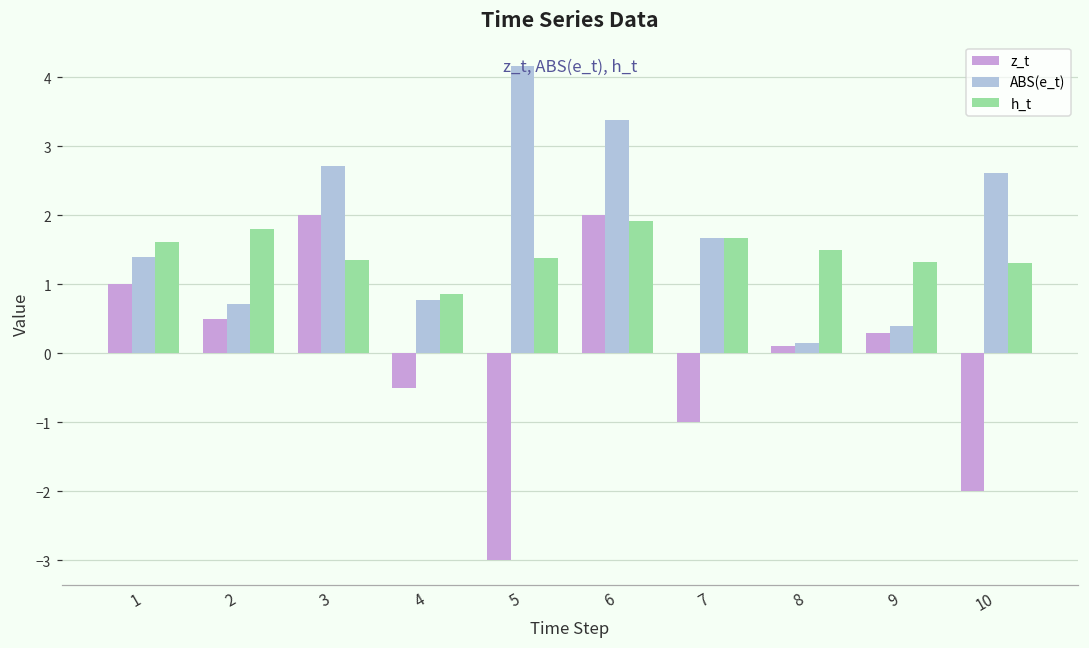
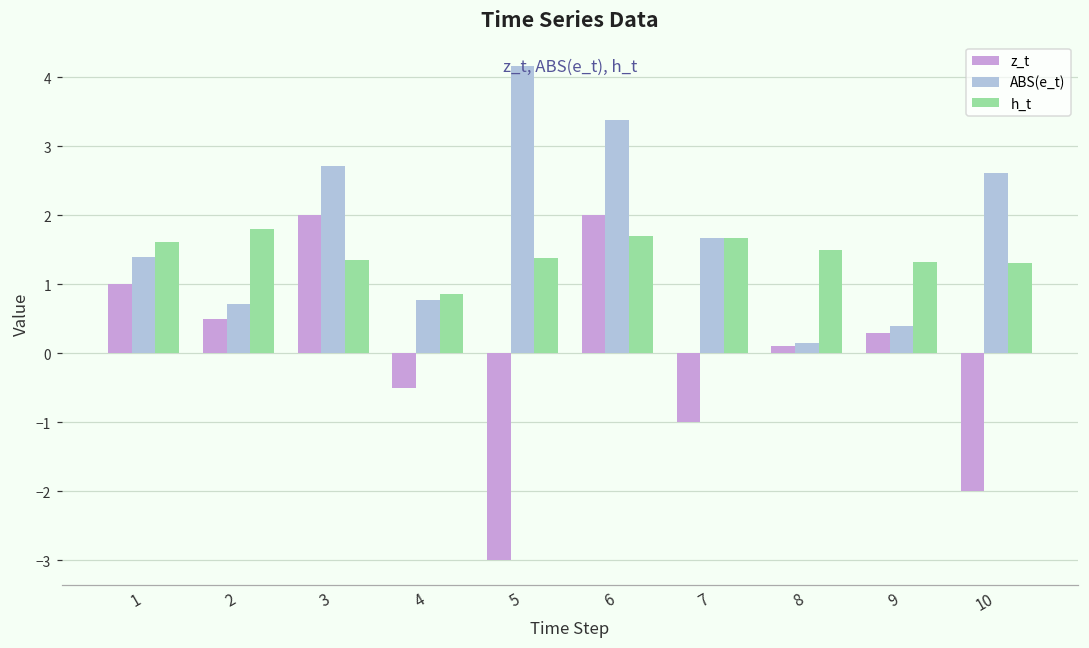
  {
    "h_t": {
      "1": 1.6,
      "2": 1.8,
      "3": 1.4,
      "4": 0.9,
      "5": 1.4,
-     "6": 1.9,
+     "6": 1.7,
      "7": 1.7,
      "8": 1.5,
      "9": 1.3,
      "10": 1.3
    }
  }
